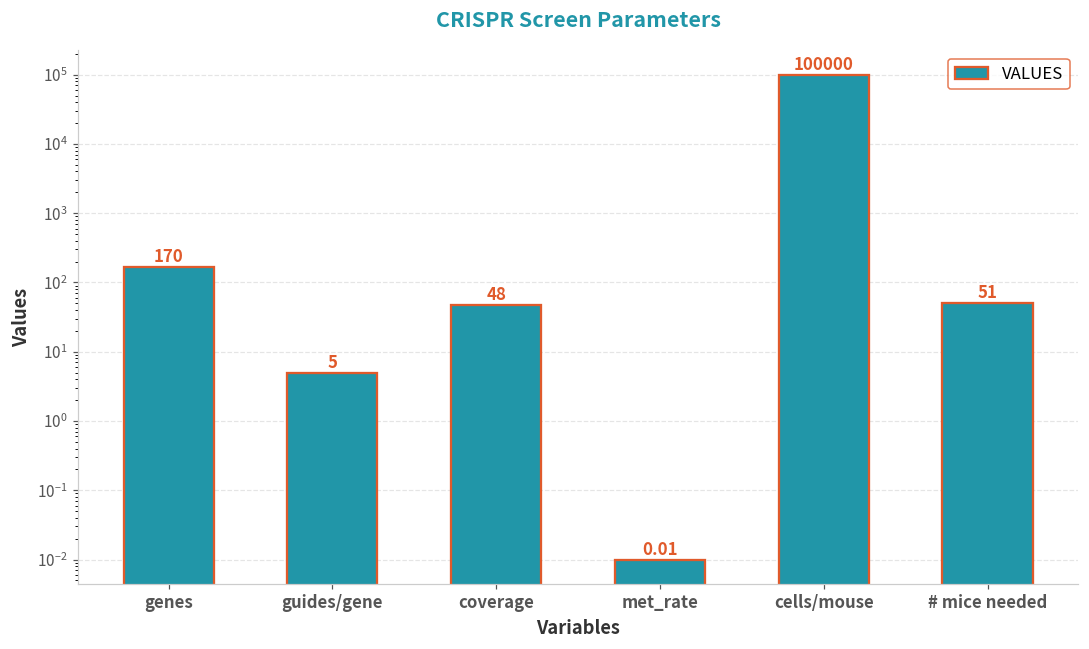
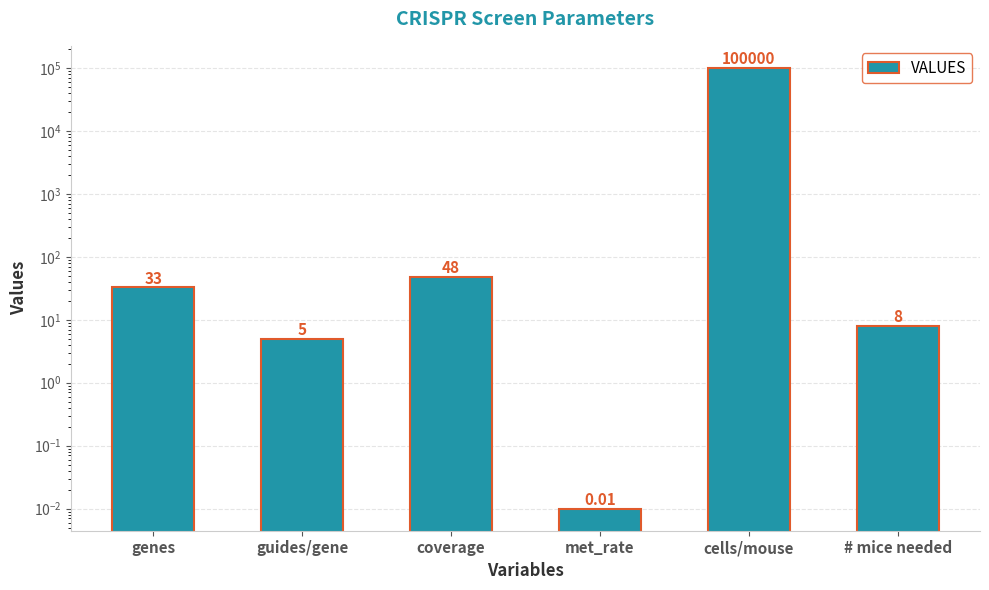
  {
-   "genes": 170,
+   "genes": 33,
    "guides/gene": 5,
    "coverage": 48,
    "met_rate": 0.01,
    "cells/mouse": 100000,
-   "# mice needed": 51
+   "# mice needed": 8
  }
